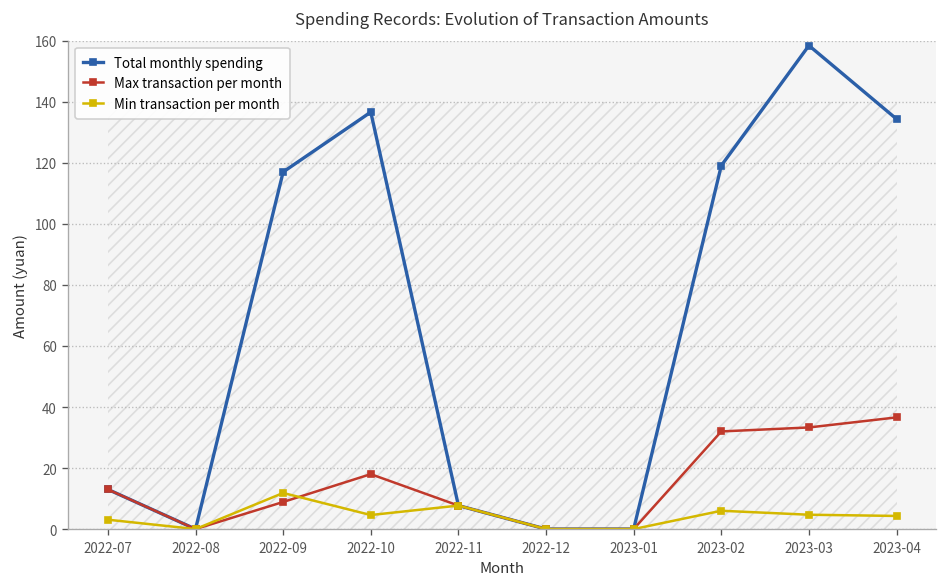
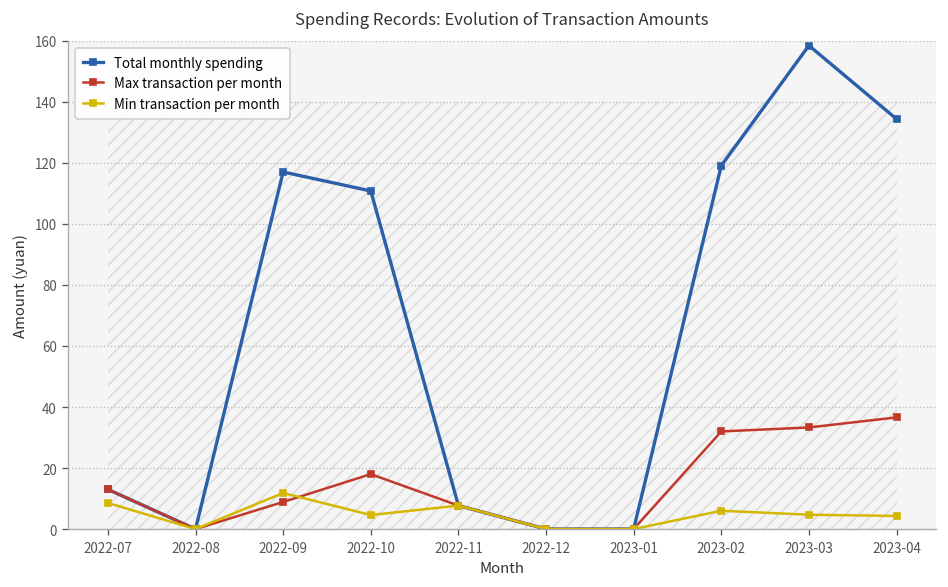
  {
    "Total monthly spending": {
      "2022-09": 117,
-     "2022-10": 137,
+     "2022-10": 111,
      "2023-02": 119,
      "2023-03": 158,
      "2023-04": 134
    },
    "Max transaction per month": {
      "2022-09": 9,
      "2022-10": 18,
      "2023-02": 32,
      "2023-03": 33,
      "2023-04": 37
    },
    "Min transaction per month": {
-     "2022-07": 3,
+     "2022-07": 9,
      "2022-09": 12,
      "2022-10": 5,
      "2023-02": 6,
      "2023-03": 5,
      "2023-04": 4
    }
  }
